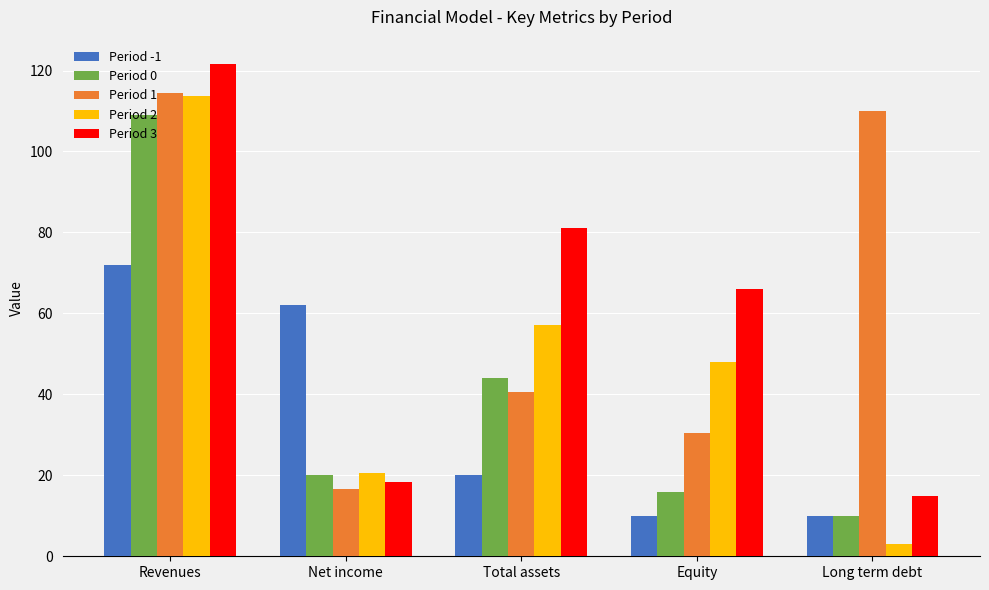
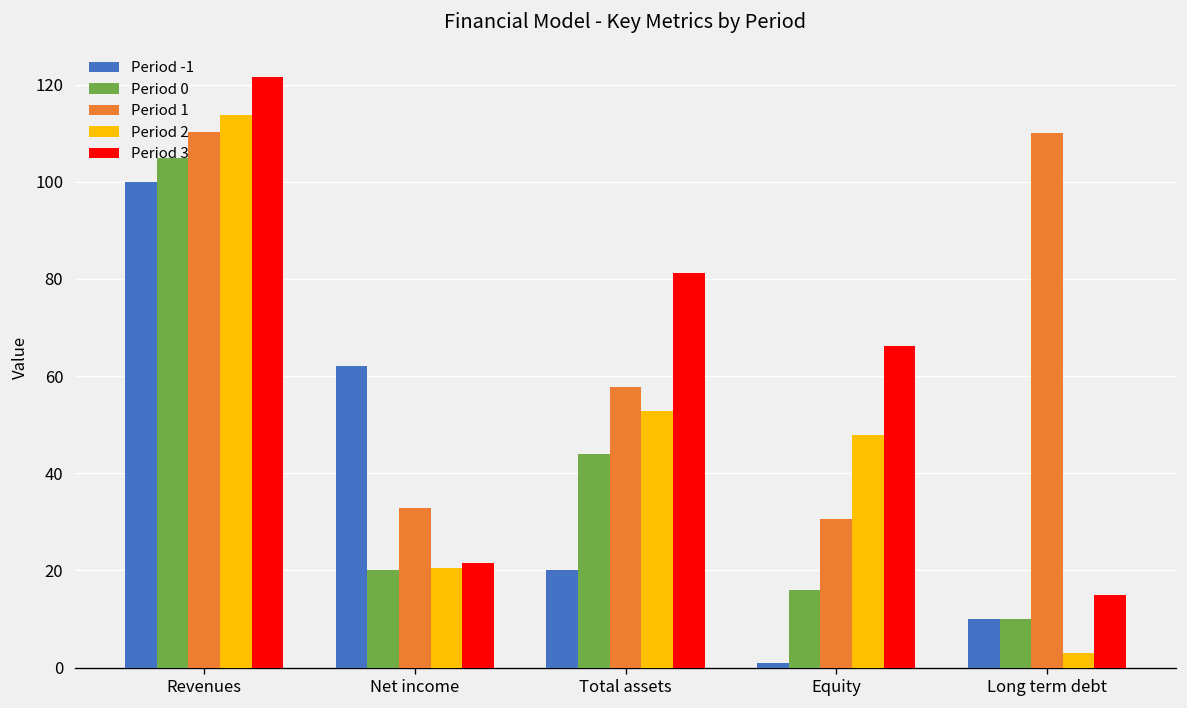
  {
    "Period -1": {
-     "Revenues": 72,
+     "Revenues": 100,
      "Net income": 62,
      "Total assets": 20,
-     "Equity": 10,
+     "Equity": 1,
      "Long term debt": 10
    },
    "Period 0": {
-     "Revenues": 109,
+     "Revenues": 105,
      "Net income": 20,
      "Total assets": 44,
      "Equity": 16,
      "Long term debt": 10
    },
    "Period 1": {
-     "Revenues": 115,
-     "Net income": 17,
-     "Total assets": 41,
+     "Revenues": 110,
+     "Net income": 33,
+     "Total assets": 58,
      "Equity": 31,
      "Long term debt": 110
    },
    "Period 2": {
      "Revenues": 114,
      "Net income": 21,
-     "Total assets": 57,
+     "Total assets": 53,
      "Equity": 48,
      "Long term debt": 3
    },
    "Period 3": {
      "Revenues": 122,
-     "Net income": 18,
+     "Net income": 22,
      "Total assets": 81,
      "Equity": 66,
      "Long term debt": 15
    }
  }
